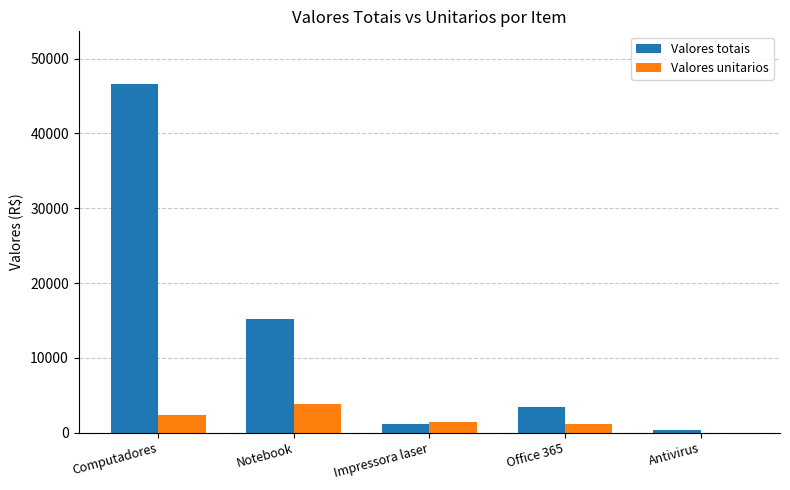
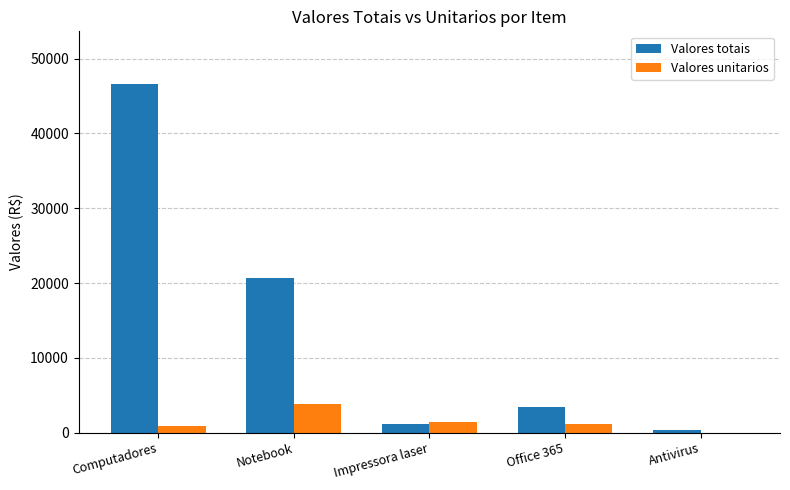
  {
    "Valores totais": {
      "Computadores": 47000,
-     "Notebook": 15000,
+     "Notebook": 21000,
      "Impressora laser": 1000,
      "Office 365": 3000,
      "Antivirus": 0
    },
    "Valores unitarios": {
-     "Computadores": 2000,
+     "Computadores": 1000,
      "Notebook": 4000,
      "Impressora laser": 1000,
      "Office 365": 1000,
      "Antivirus": 0
    }
  }
